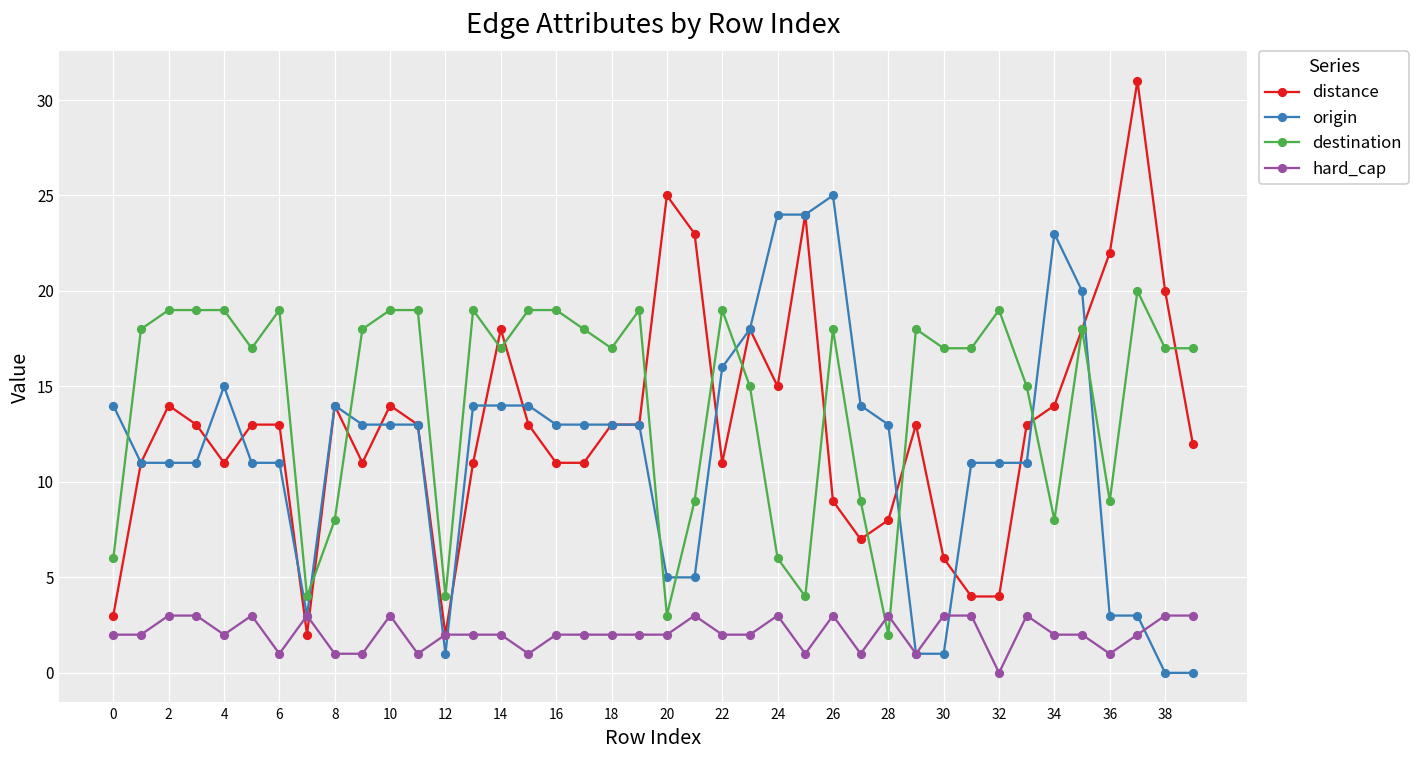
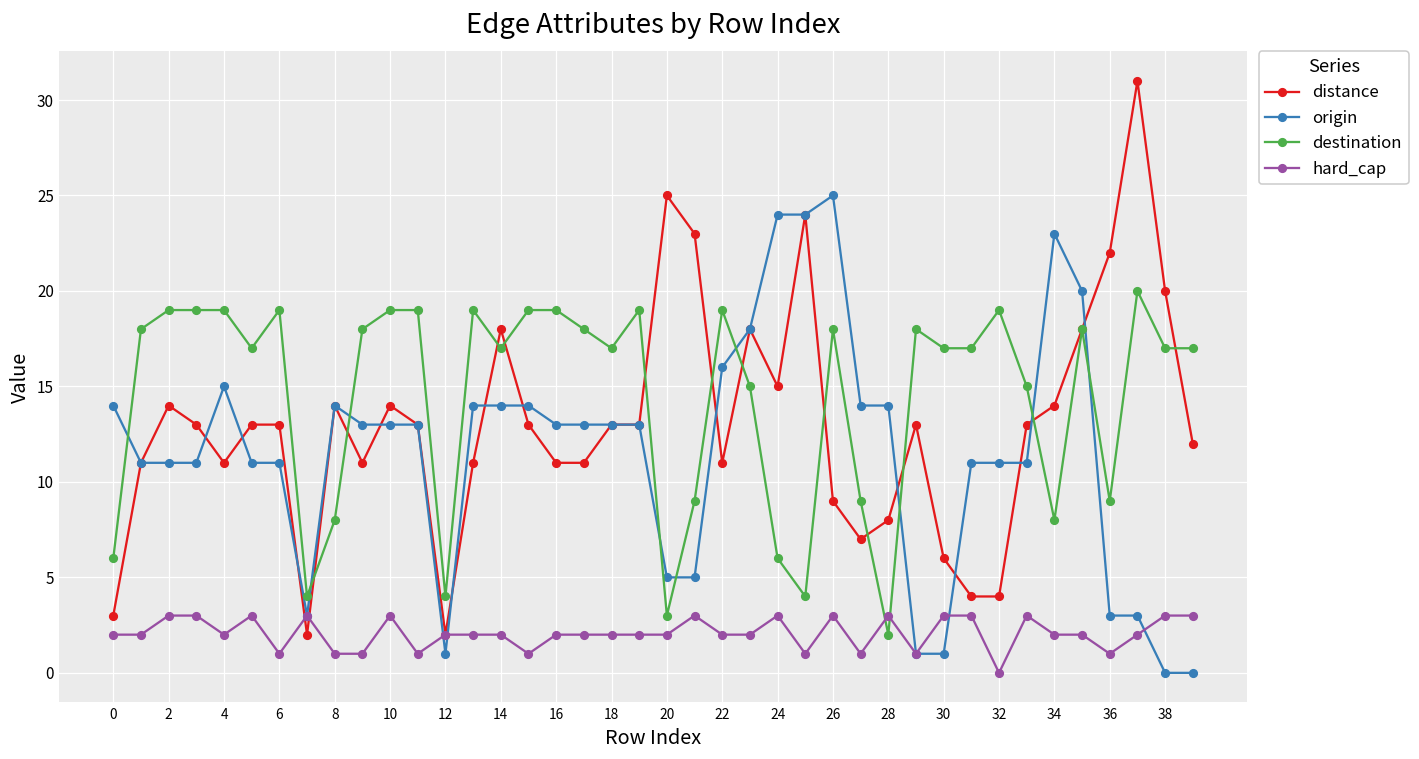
  {
    "distance": {
      "0": 3,
      "2": 14,
      "4": 11,
      "6": 13,
      "10": 14,
      "14": 18,
      "16": 11,
      "20": 25,
      "22": 11,
      "24": 15,
      "26": 9,
      "28": 8,
      "30": 6,
      "32": 4,
      "34": 14,
      "36": 22,
      "38": 20
    },
    "origin": {
      "0": 14,
      "2": 11,
      "4": 15,
      "6": 11,
      "10": 13,
      "12": 1,
      "14": 14,
      "16": 13,
      "20": 5,
      "22": 16,
      "24": 24,
      "26": 25,
-     "28": 13,
+     "28": 14,
      "30": 1,
      "32": 11,
      "34": 23,
      "36": 3,
      "38": 0
    },
    "destination": {
      "0": 6,
      "2": 19,
      "4": 19,
      "6": 19,
      "8": 8,
      "10": 19,
      "12": 4,
      "14": 17,
      "16": 19,
      "18": 17,
      "20": 3,
      "22": 19,
      "24": 6,
      "26": 18,
      "28": 2,
      "30": 17,
      "32": 19,
      "34": 8,
      "36": 9,
      "38": 17
    },
    "hard_cap": {
      "0": 2,
      "2": 3,
      "4": 2,
      "6": 1,
      "8": 1,
      "10": 3,
      "14": 2,
      "16": 2,
      "18": 2,
      "20": 2,
      "22": 2,
      "24": 3,
      "26": 3,
      "28": 3,
      "30": 3,
      "32": 0,
      "34": 2,
      "36": 1,
      "38": 3
    }
  }
